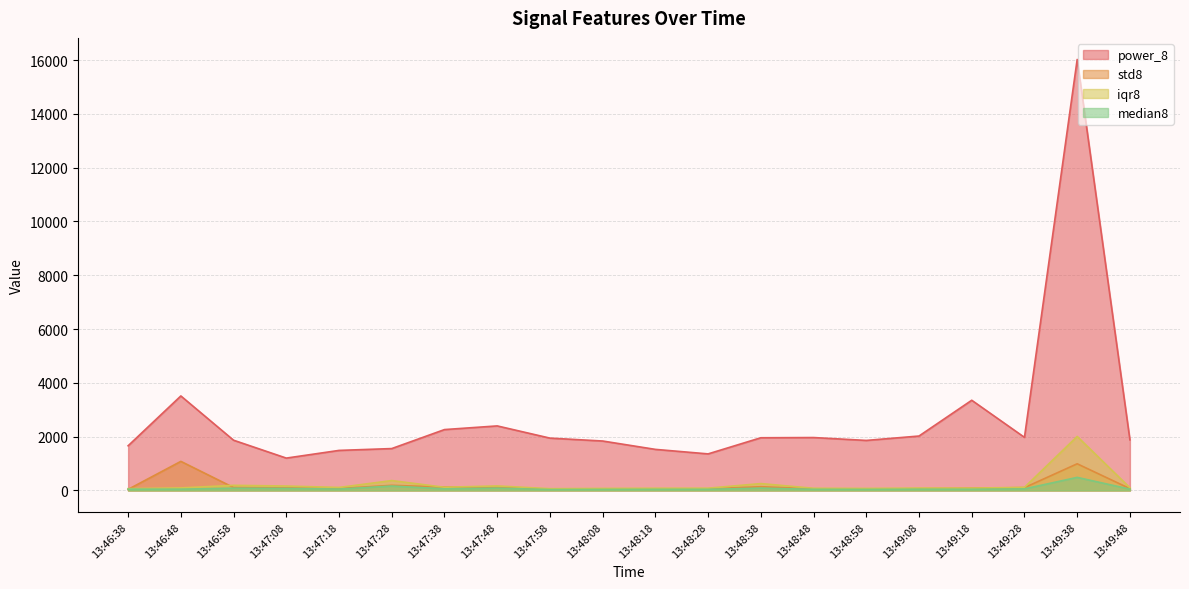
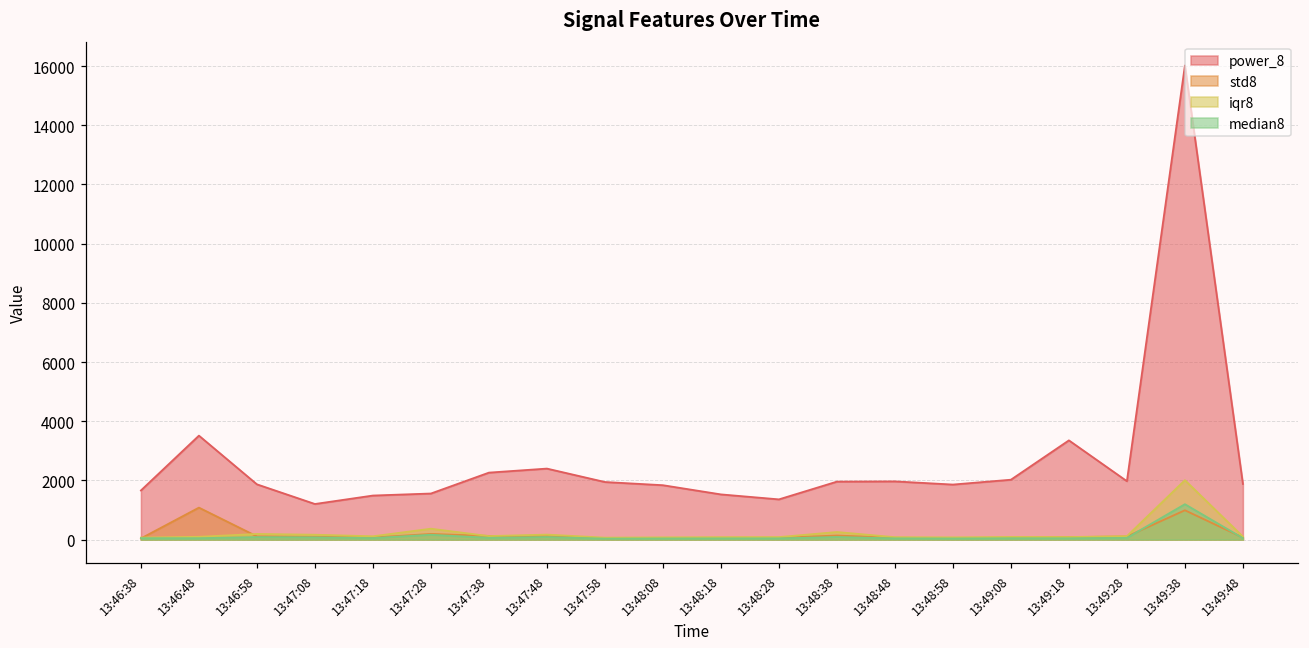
  {
    "median8": {
-     "13:49:38": 500
+     "13:49:38": 1200
    }
  }
